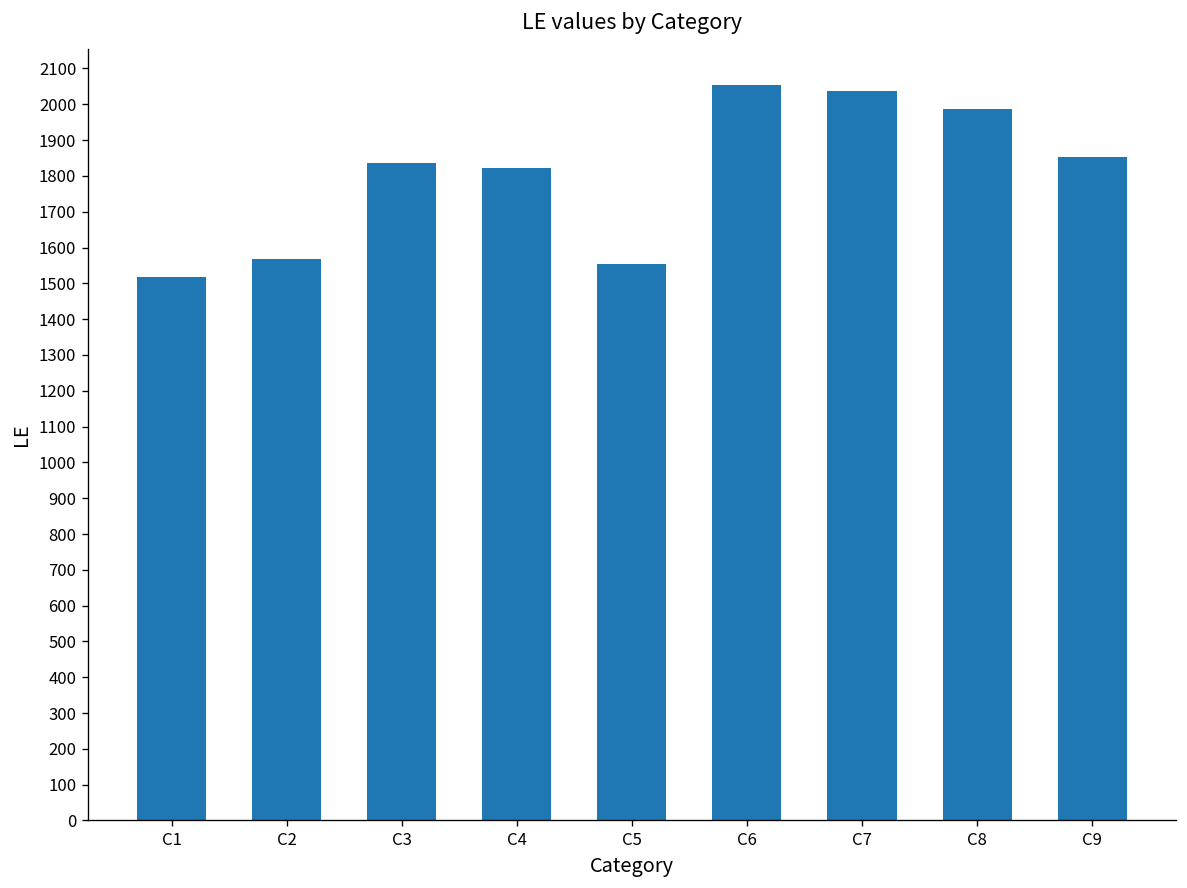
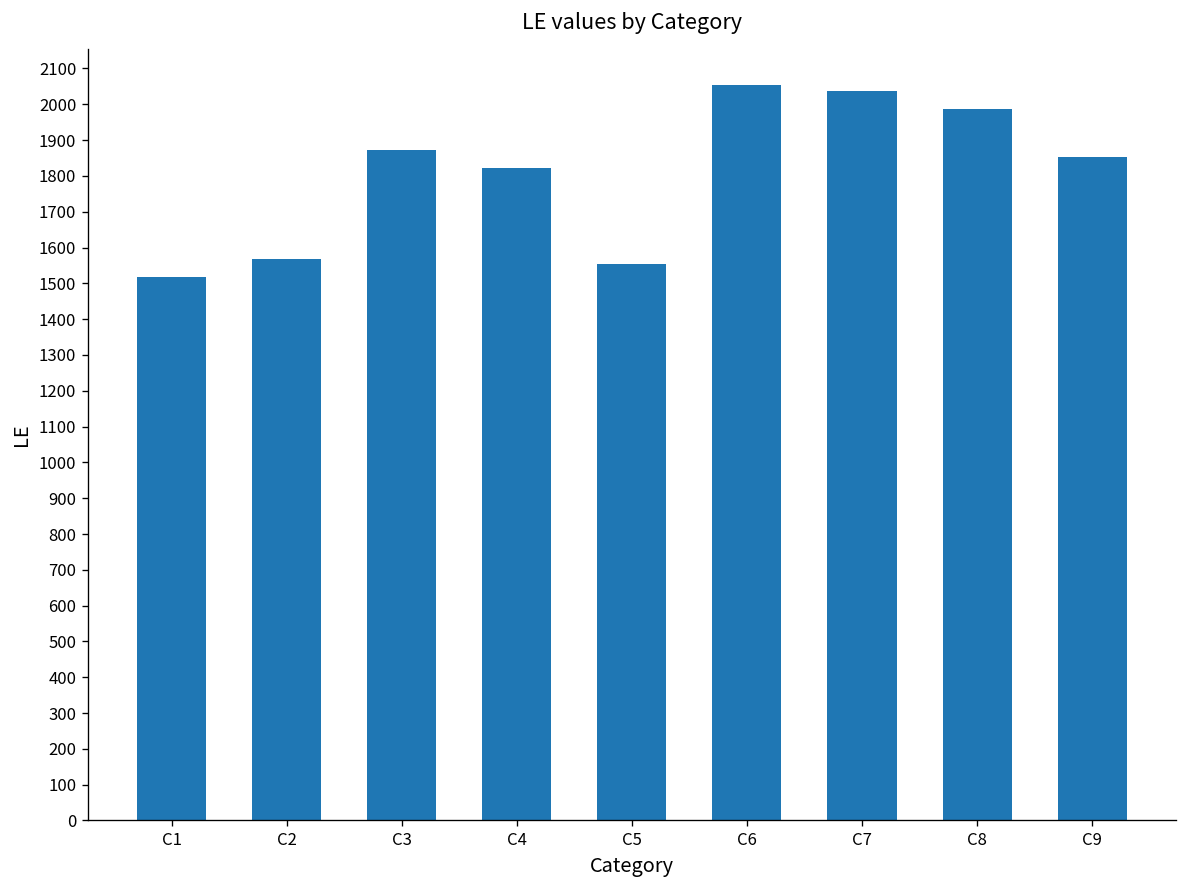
  {
    "C1": 1520,
    "C2": 1570,
-   "C3": 1840,
+   "C3": 1870,
    "C4": 1820,
    "C5": 1550,
    "C6": 2060,
    "C7": 2040,
    "C8": 1990,
    "C9": 1850
  }
